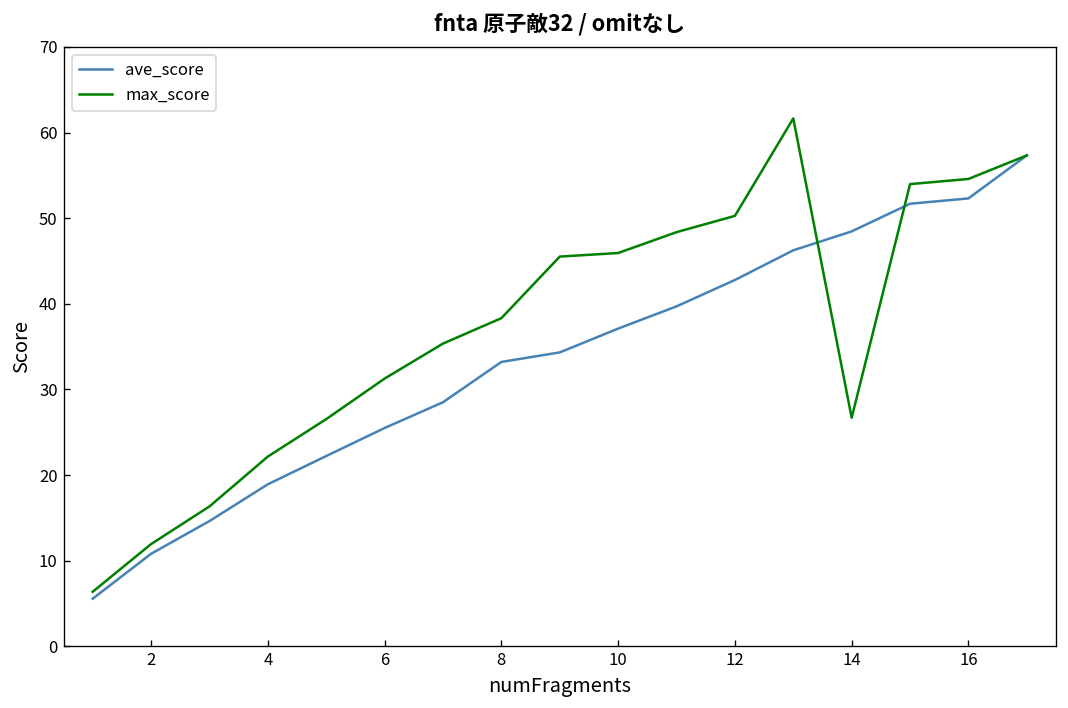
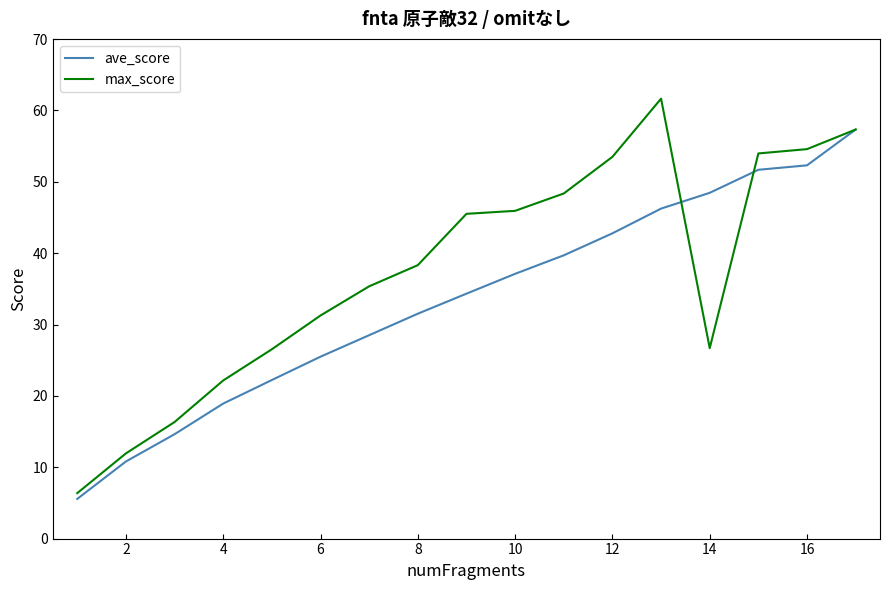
  {
    "ave_score": {
      "2": 11,
      "4": 19,
      "6": 25,
-     "8": 33,
+     "8": 32,
      "10": 37,
      "12": 43,
      "14": 48,
      "16": 52
    },
    "max_score": {
      "2": 12,
      "4": 22,
      "6": 31,
      "8": 38,
      "10": 46,
-     "12": 50,
+     "12": 53,
      "14": 27,
      "16": 55
    }
  }
